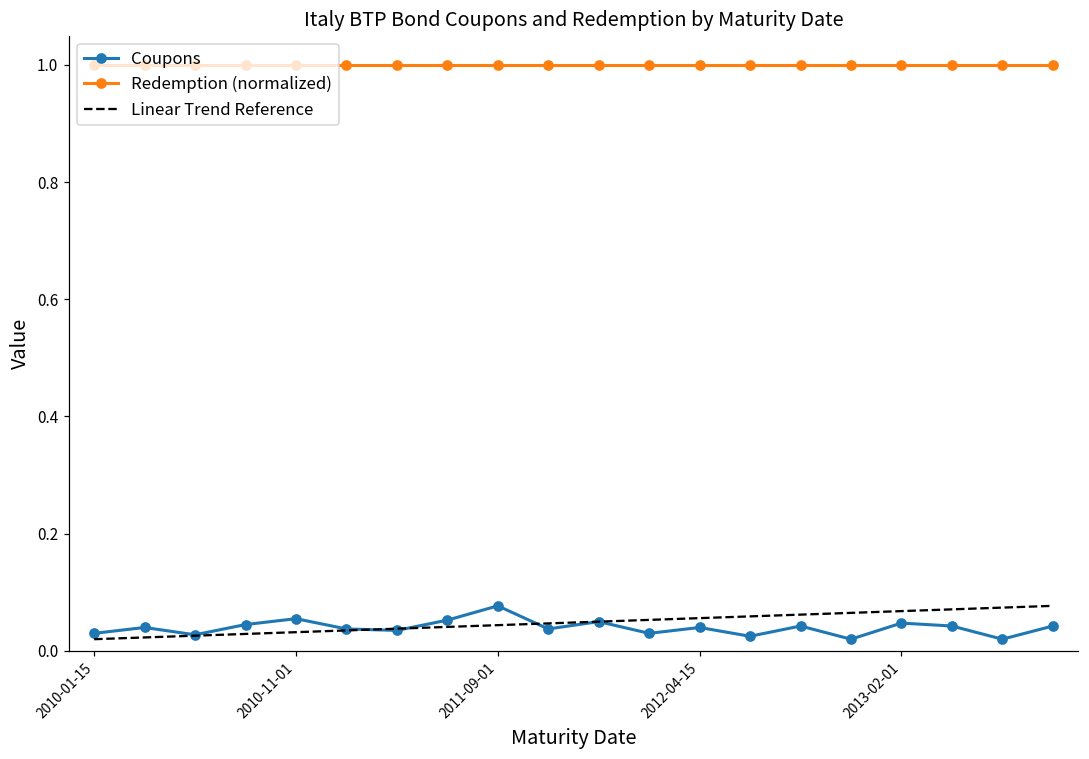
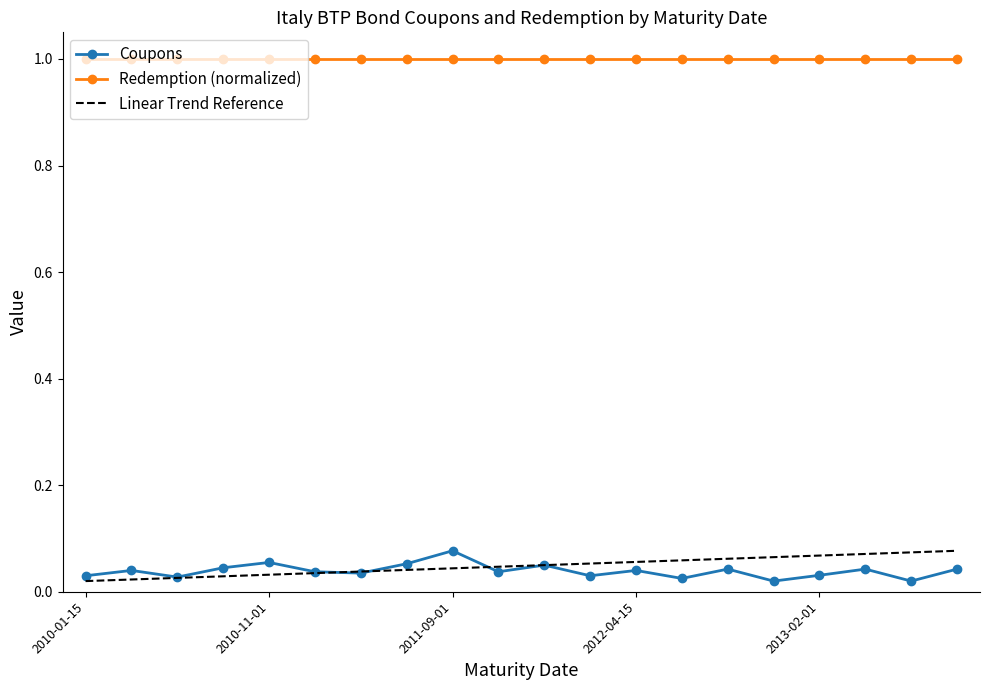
  {
    "Coupons": {
      "2010-01-15": 0.03,
      "2010-11-01": 0.06,
      "2011-09-01": 0.08,
      "2012-04-15": 0.04,
-     "2013-02-01": 0.05
+     "2013-02-01": 0.03
    },
    "Redemption (normalized)": {
      "2011-09-01": 1.00,
      "2012-04-15": 1.00,
      "2013-02-01": 1.00
    },
    "Linear Trend Reference": {
      "2010-01-15": 0.02
    }
  }
